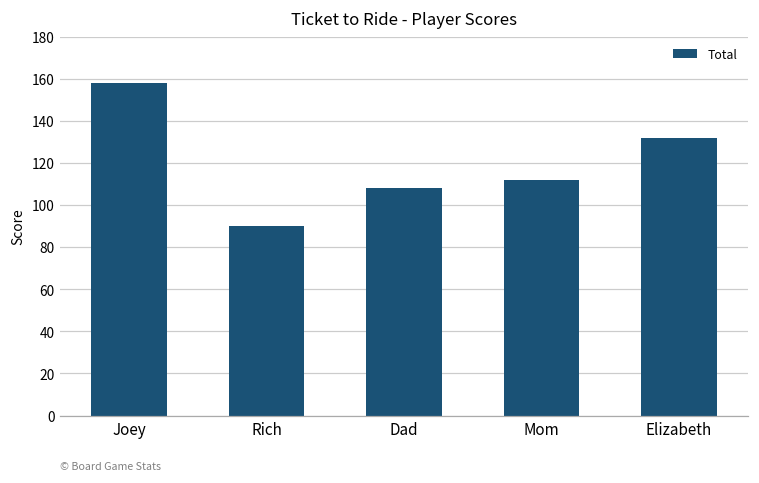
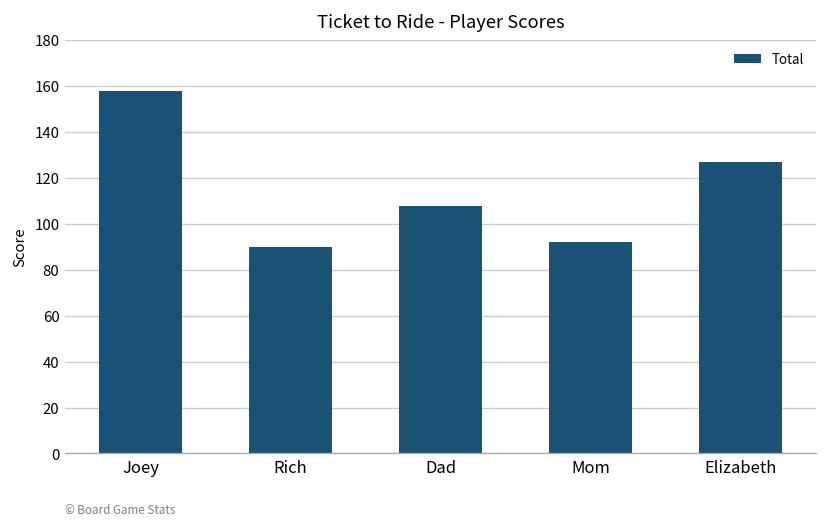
  {
    "Joey": 158,
    "Rich": 90,
    "Dad": 108,
-   "Mom": 112,
-   "Elizabeth": 132
+   "Mom": 92,
+   "Elizabeth": 127
  }
